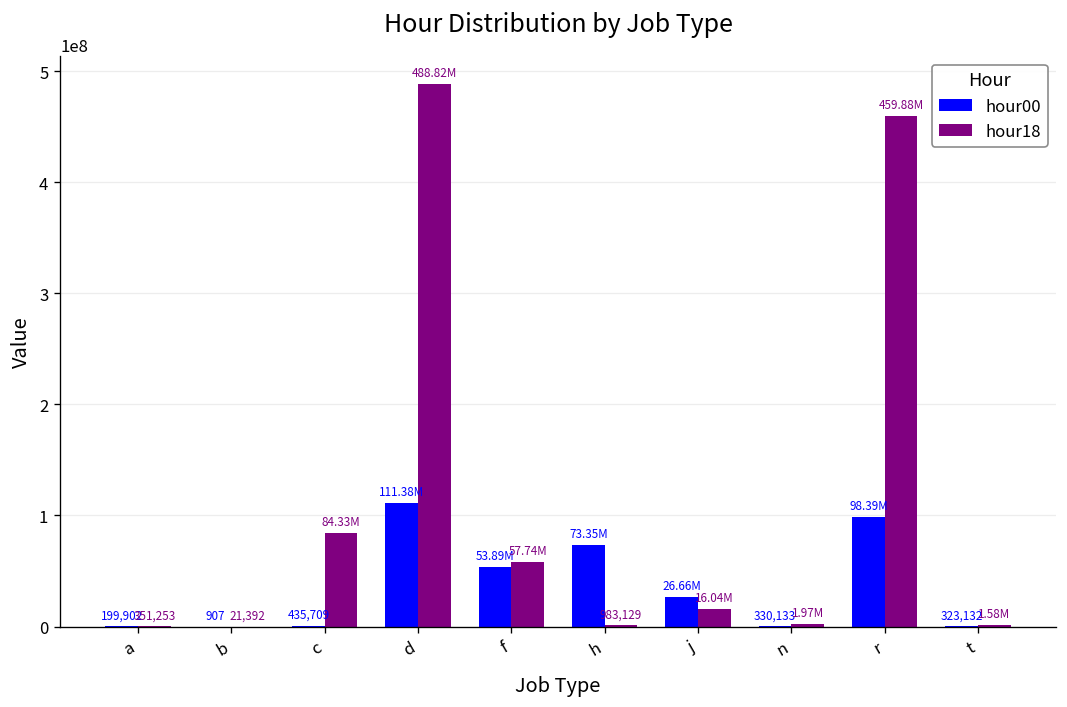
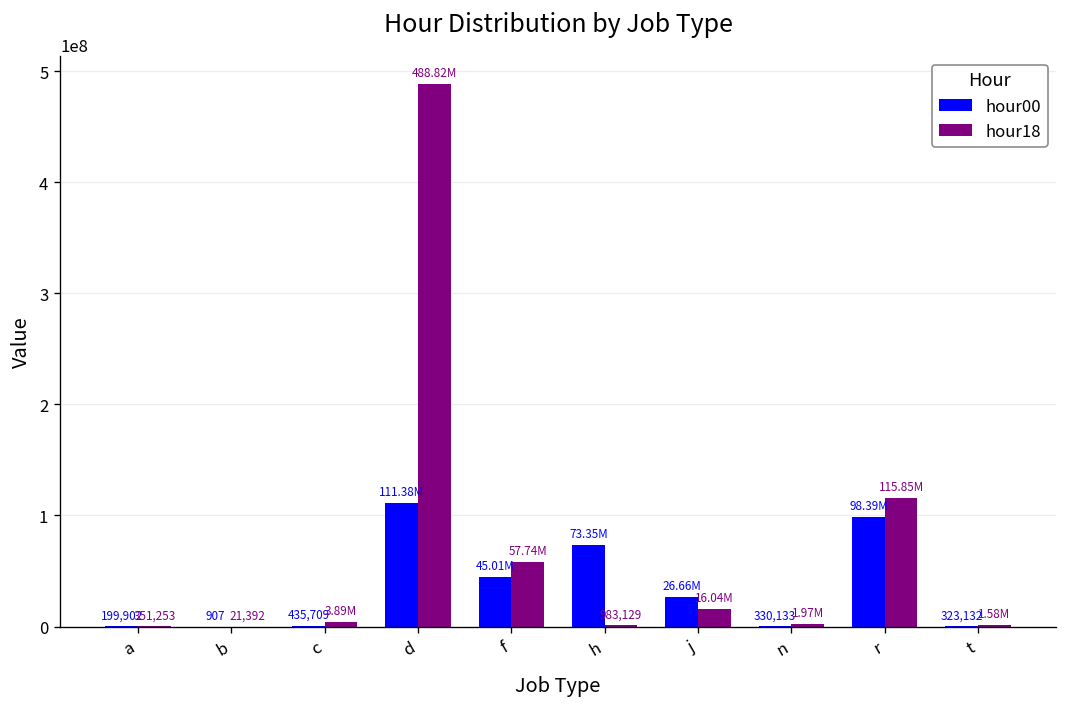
  {
    "hour00": {
      "b": "907",
      "c": "435,709",
      "d": "111.38M",
-     "f": "53.89M",
+     "f": "45.01M",
      "h": "73.35M",
      "j": "26.66M",
      "n": "330,133",
      "r": "98.39M",
      "t": "323,132"
    },
    "hour18": {
      "b": "21,392",
-     "c": "84.33M",
+     "c": "3.89M",
      "d": "488.82M",
      "f": "57.74M",
      "h": "983,129",
      "j": "16.04M",
      "n": "1.97M",
-     "r": "459.88M",
+     "r": "115.85M",
      "t": "1.58M"
    }
  }
